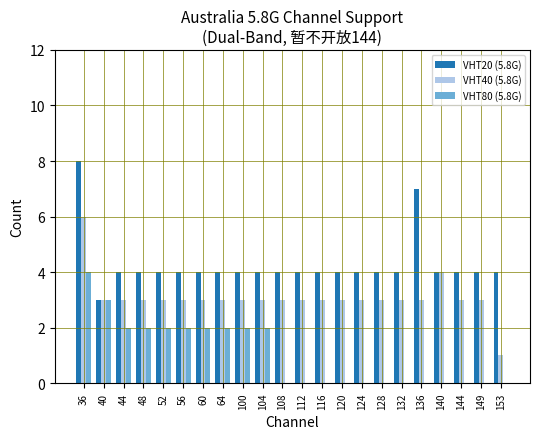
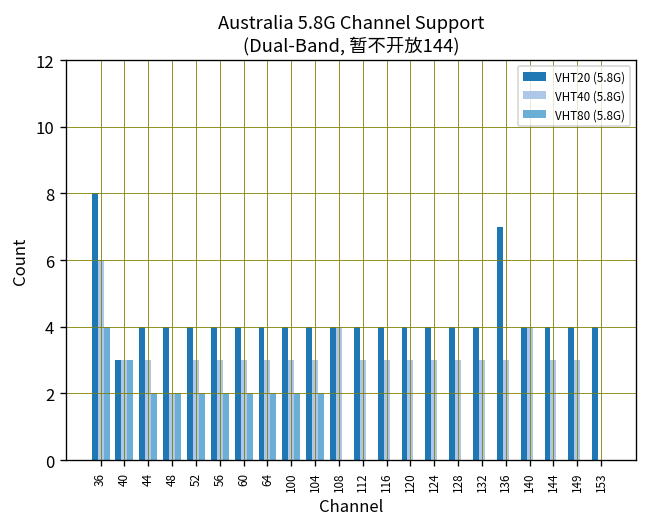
  {
    "VHT20 (5.8G)": {
      "36": 8,
      "40": 3,
      "44": 4,
      "48": 4,
      "52": 4,
      "56": 4,
      "60": 4,
      "64": 4,
      "100": 4,
      "104": 4,
      "108": 4,
      "112": 4,
      "116": 4,
      "120": 4,
      "124": 4,
      "128": 4,
      "132": 4,
      "136": 7,
      "140": 4,
      "144": 4,
      "149": 4,
      "153": 4
    },
    "VHT40 (5.8G)": {
      "36": 6,
      "40": 3,
      "44": 3,
-     "48": 3,
+     "48": 2,
      "52": 3,
      "56": 3,
      "60": 3,
      "64": 3,
      "100": 3,
      "104": 3,
-     "108": 3,
+     "108": 4,
      "112": 3,
      "116": 3,
      "120": 3,
      "124": 3,
      "128": 3,
      "132": 3,
      "136": 3,
      "140": 4,
      "144": 3,
      "149": 3,
-     "153": 1
+     "153": 0
    },
    "VHT80 (5.8G)": {
      "36": 4,
      "40": 3,
      "44": 2,
      "48": 2,
      "52": 2,
      "56": 2,
      "60": 2,
      "64": 2,
      "100": 2,
      "104": 2,
      "108": 0,
      "112": 0,
      "116": 0,
      "120": 0,
      "124": 0,
      "128": 0,
      "132": 0,
      "136": 0,
      "140": 0,
      "144": 0,
      "149": 0,
      "153": 0
    }
  }
